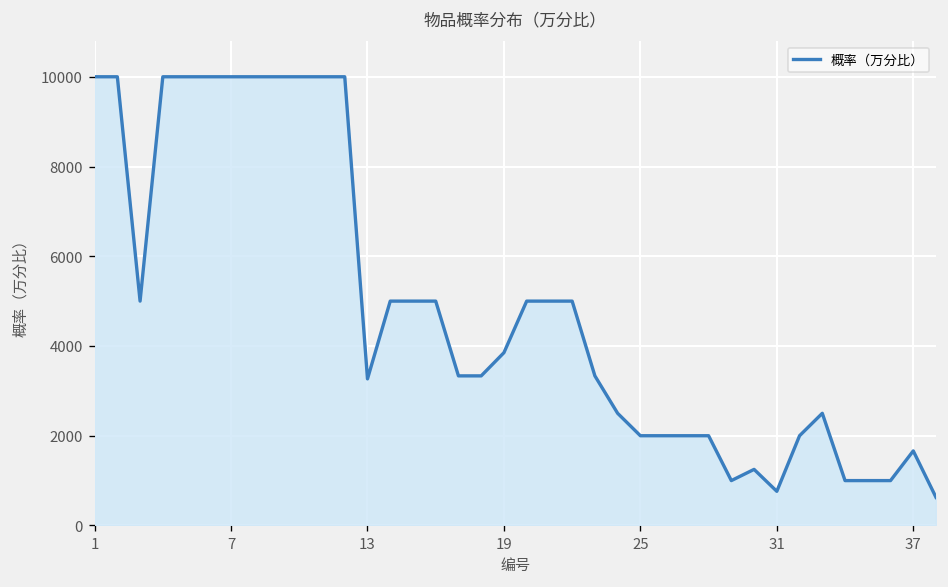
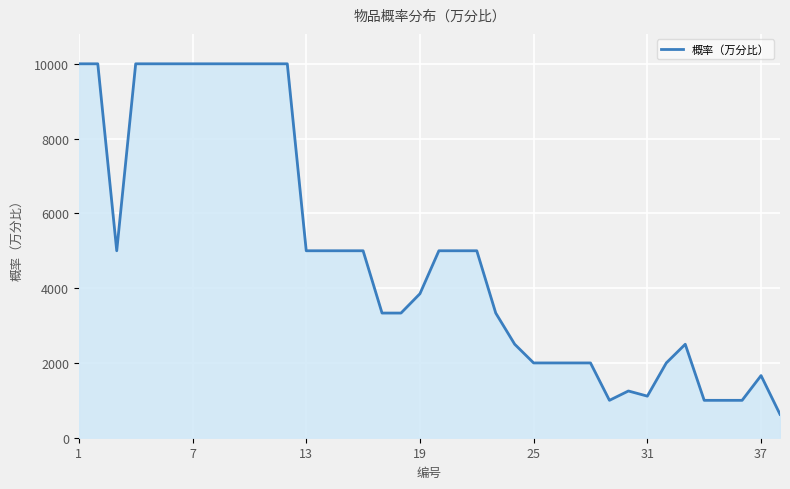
  {
    "1": 10000,
    "7": 10000,
-   "13": 3300,
+   "13": 5000,
    "19": 3900,
    "25": 2000,
-   "31": 800,
+   "31": 1100,
    "37": 1700
  }
